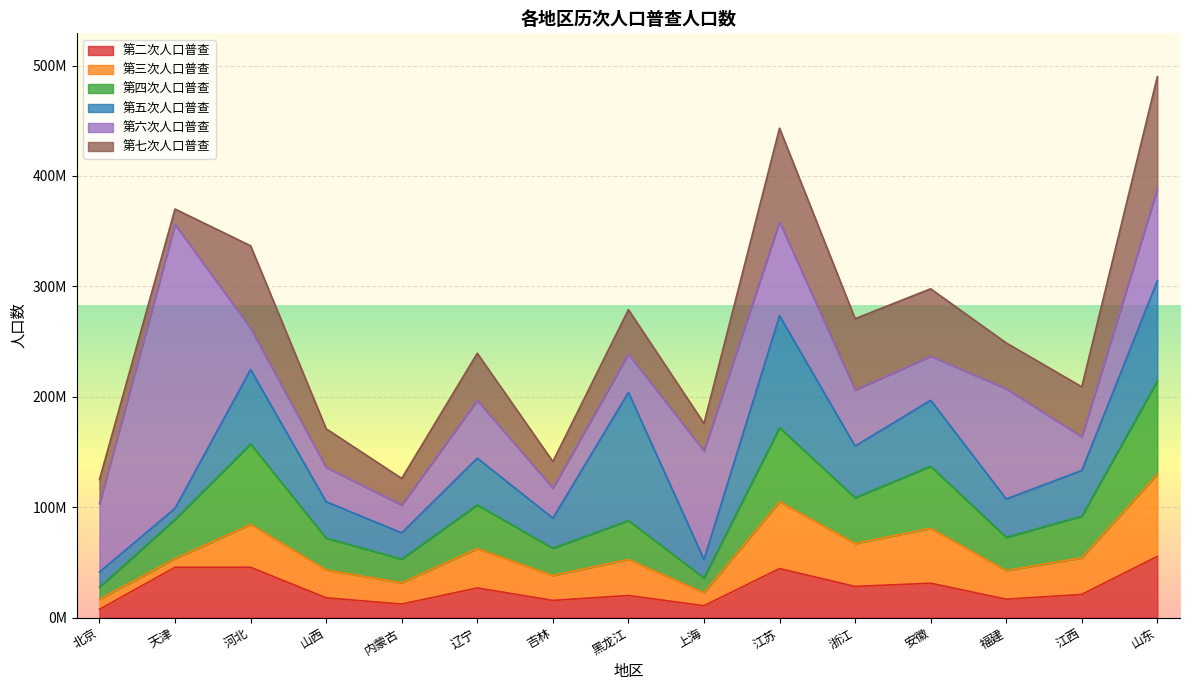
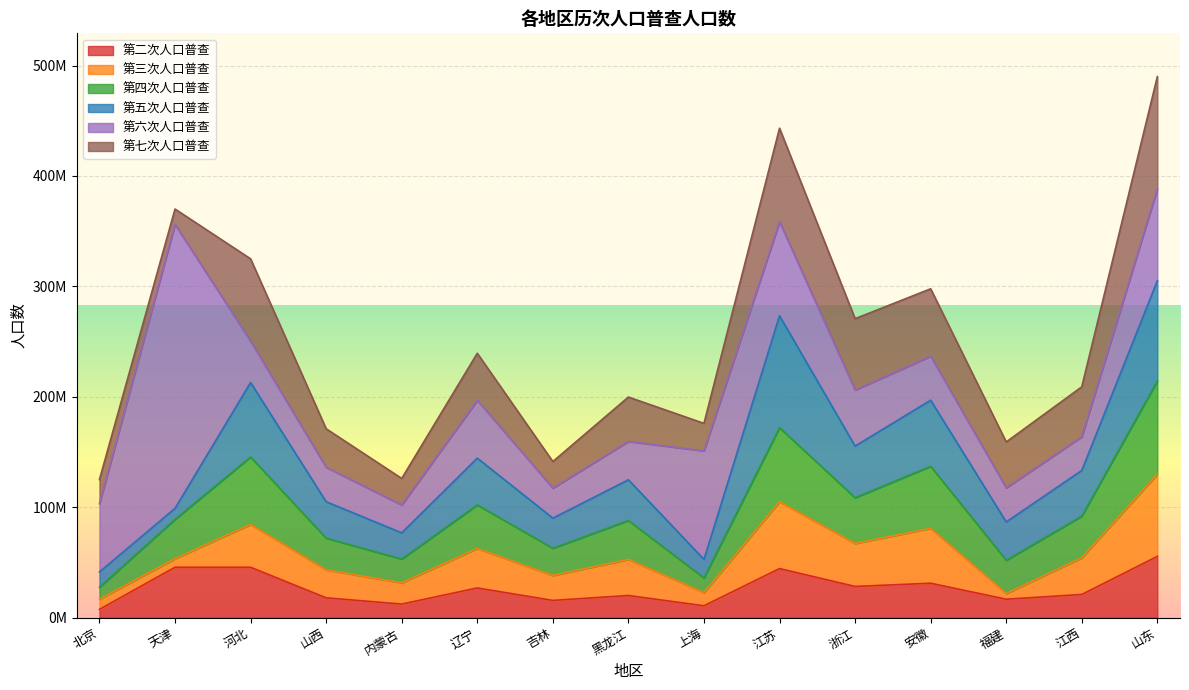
  {
    "第二次人口普查": {
      "北京": 8000000,
      "天津": 46000000,
      "河北": 46000000,
      "山西": 18000000,
      "内蒙古": 12000000,
      "辽宁": 27000000,
      "吉林": 16000000,
      "黑龙江": 20000000,
      "上海": 11000000,
      "江苏": 45000000,
      "浙江": 28000000,
      "安徽": 31000000,
      "福建": 17000000,
      "江西": 21000000,
      "山东": 56000000
    },
    "第三次人口普查": {
      "北京": 9000000,
      "天津": 8000000,
      "河北": 39000000,
      "山西": 25000000,
      "内蒙古": 19000000,
      "辽宁": 36000000,
      "吉林": 23000000,
      "黑龙江": 33000000,
      "上海": 12000000,
      "江苏": 61000000,
      "浙江": 39000000,
      "安徽": 50000000,
-     "福建": 26000000,
+     "福建": 5000000,
      "江西": 33000000,
      "山东": 74000000
    },
    "第四次人口普查": {
      "北京": 11000000,
      "天津": 36000000,
-     "河北": 73000000,
+     "河北": 61000000,
      "山西": 29000000,
      "内蒙古": 21000000,
      "辽宁": 39000000,
      "吉林": 25000000,
      "黑龙江": 35000000,
      "上海": 13000000,
      "江苏": 67000000,
      "浙江": 41000000,
      "安徽": 56000000,
      "福建": 30000000,
      "江西": 38000000,
      "山东": 84000000
    },
    "第五次人口普查": {
      "北京": 14000000,
      "天津": 10000000,
      "河北": 67000000,
      "山西": 33000000,
      "内蒙古": 24000000,
      "辽宁": 42000000,
      "吉林": 27000000,
-     "黑龙江": 116000000,
+     "黑龙江": 37000000,
      "上海": 17000000,
      "江苏": 101000000,
      "浙江": 47000000,
      "安徽": 60000000,
      "福建": 35000000,
      "江西": 41000000,
      "山东": 91000000
    },
    "第六次人口普查": {
      "北京": 62000000,
      "天津": 257000000,
      "河北": 37000000,
      "山西": 31000000,
      "内蒙古": 25000000,
      "辽宁": 52000000,
      "吉林": 27000000,
      "黑龙江": 35000000,
      "上海": 98000000,
      "江苏": 85000000,
      "浙江": 51000000,
      "安徽": 40000000,
-     "福建": 100000000,
+     "福建": 31000000,
      "江西": 31000000,
      "山东": 83000000
    },
    "第七次人口普查": {
      "北京": 22000000,
      "天津": 14000000,
      "河北": 75000000,
      "山西": 35000000,
      "内蒙古": 24000000,
      "辽宁": 43000000,
      "吉林": 24000000,
      "黑龙江": 40000000,
      "上海": 25000000,
      "江苏": 85000000,
      "浙江": 65000000,
      "安徽": 61000000,
      "福建": 42000000,
      "江西": 45000000,
      "山东": 102000000
    }
  }
